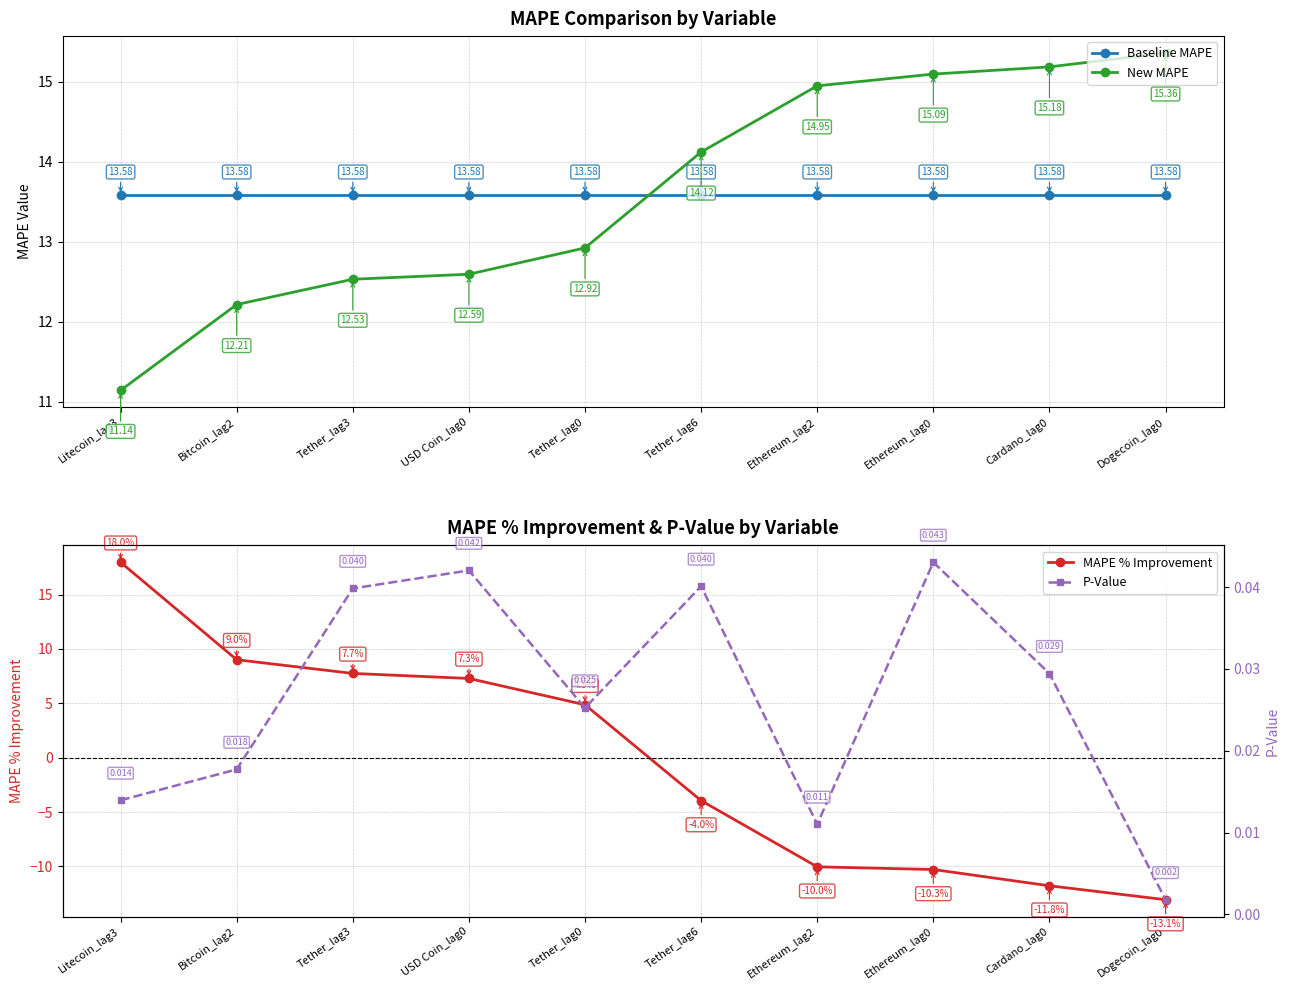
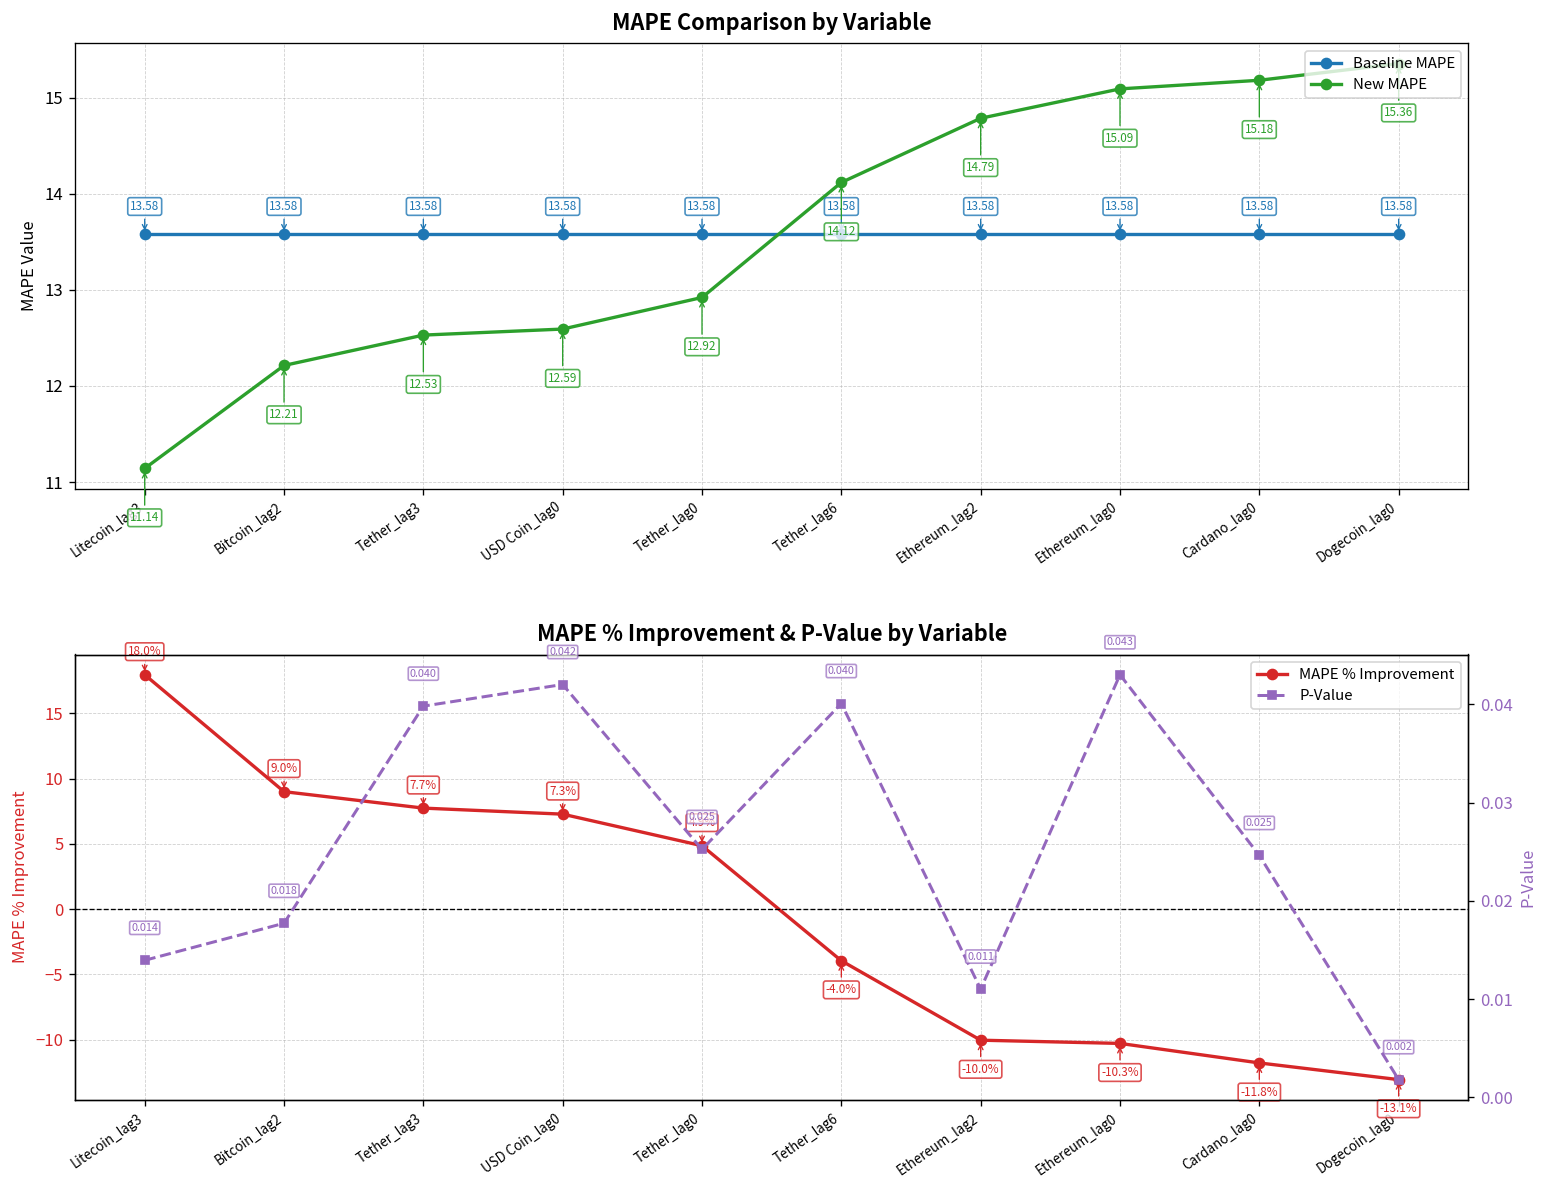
  {
    "MAPE Comparison by Variable": {
      "New MAPE": {
-       "Ethereum_lag2": 14.95
+       "Ethereum_lag2": 14.79
      }
    },
    "MAPE % Improvement & P-Value by Variable": {
      "P-Value": {
-       "Cardano_lag0": 0.029
+       "Cardano_lag0": 0.025
      }
    }
  }
